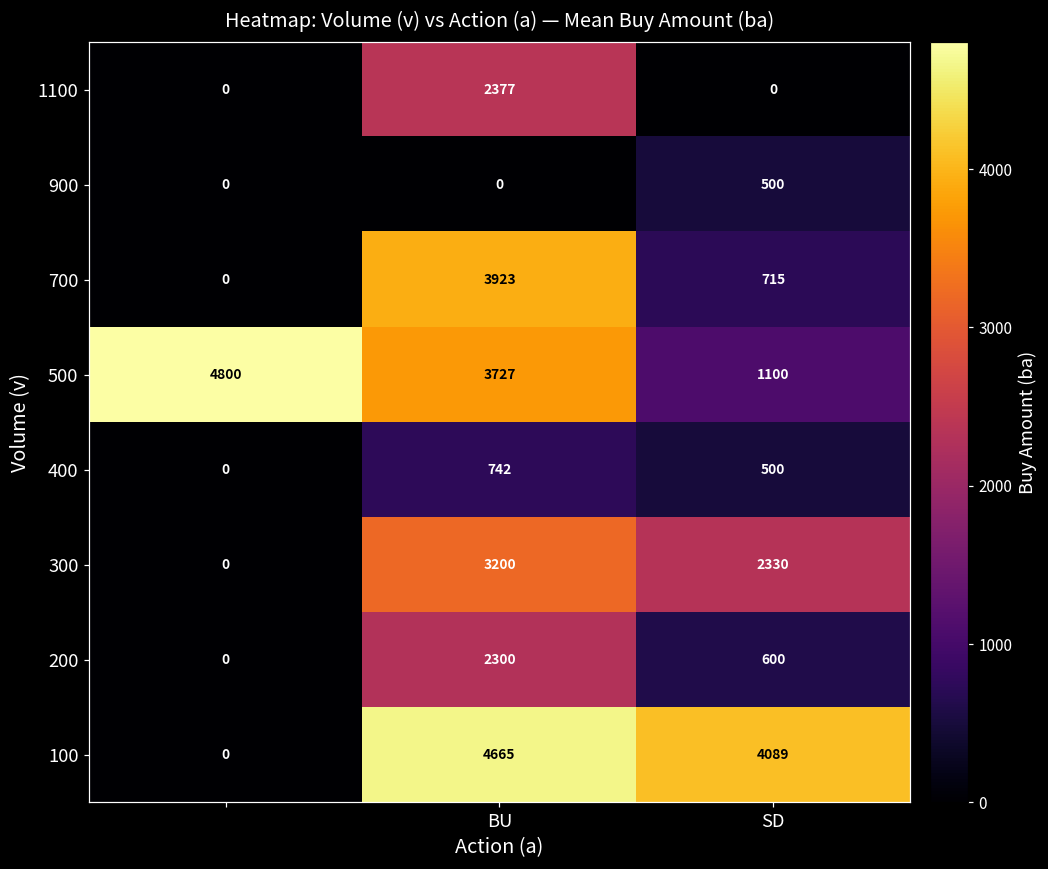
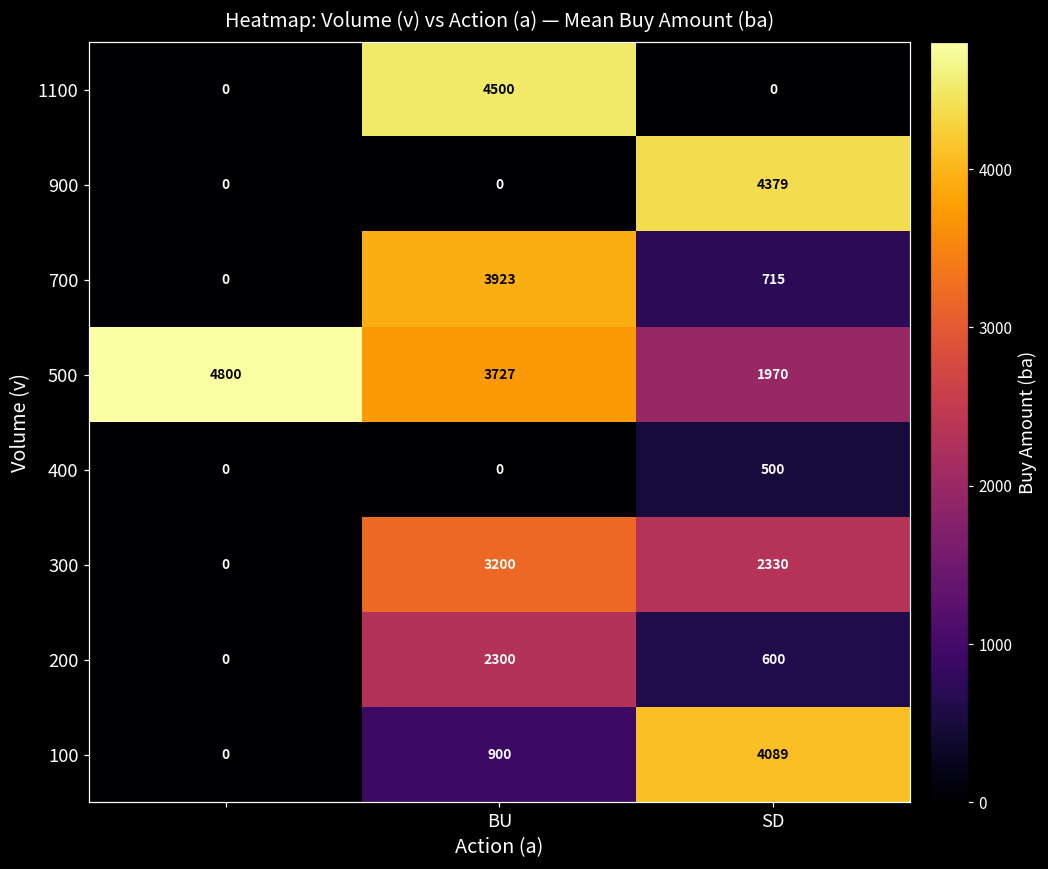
  {
    "1100": {
-     "BU": 2377,
+     "BU": 4500,
      "SD": 0
    },
    "900": {
      "BU": 0,
-     "SD": 500
+     "SD": 4379
    },
    "700": {
      "BU": 3923,
      "SD": 715
    },
    "500": {
      "BU": 3727,
-     "SD": 1100
+     "SD": 1970
    },
    "400": {
-     "BU": 742,
+     "BU": 0,
      "SD": 500
    },
    "300": {
      "BU": 3200,
      "SD": 2330
    },
    "200": {
      "BU": 2300,
      "SD": 600
    },
    "100": {
-     "BU": 4665,
+     "BU": 900,
      "SD": 4089
    }
  }
